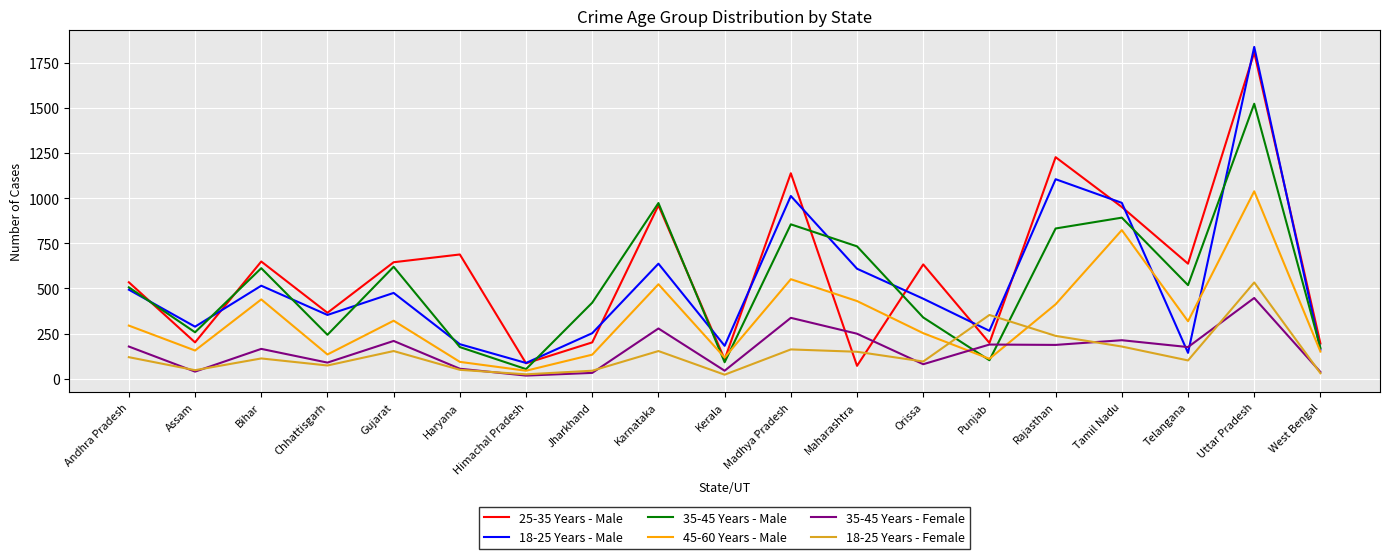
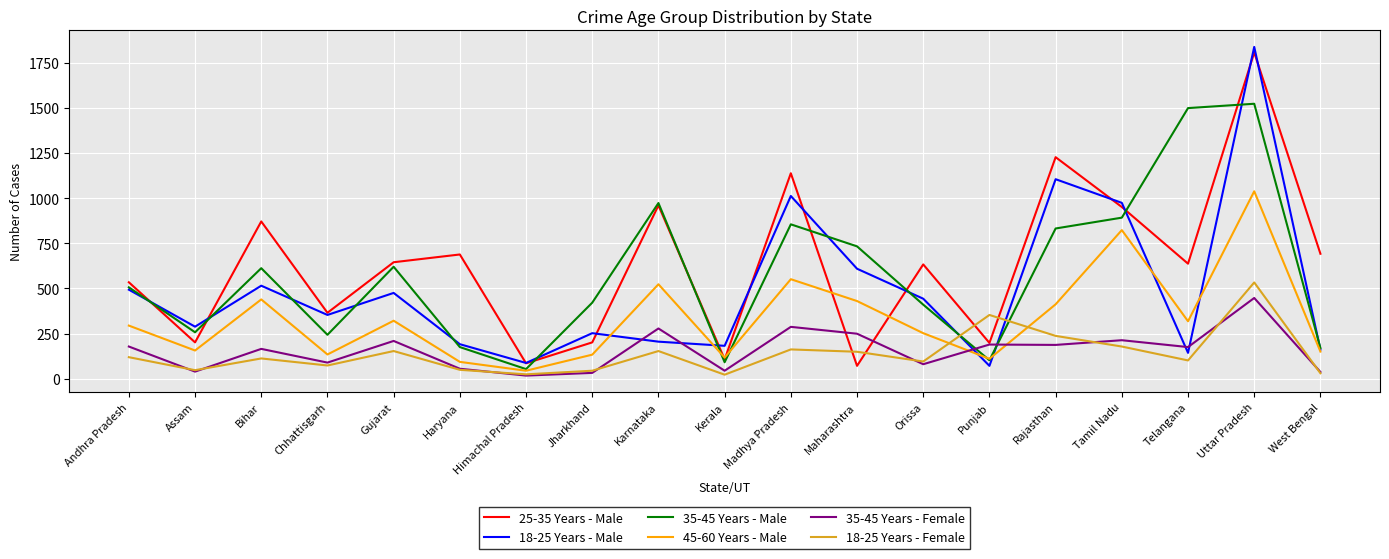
  {
    "25-35 Years - Male": {
      "Andhra Pradesh": 530,
      "Assam": 200,
-     "Bihar": 650,
+     "Bihar": 870,
      "Gujarat": 650,
      "Haryana": 690,
      "Jharkhand": 200,
      "Madhya Pradesh": 1140,
      "Maharashtra": 70,
      "Orissa": 630,
      "Rajasthan": 1230,
      "Tamil Nadu": 950,
      "Telangana": 640,
      "Uttar Pradesh": 1810,
-     "West Bengal": 200
+     "West Bengal": 690
    },
    "18-25 Years - Male": {
      "Assam": 290,
      "Bihar": 520,
      "Gujarat": 480,
      "Haryana": 190,
      "Jharkhand": 250,
-     "Karnataka": 640,
+     "Karnataka": 210,
      "Kerala": 180,
      "Madhya Pradesh": 1010,
      "Maharashtra": 610,
      "Orissa": 440,
-     "Punjab": 270,
+     "Punjab": 70,
      "Rajasthan": 1110,
      "Tamil Nadu": 970,
      "Telangana": 140,
      "Uttar Pradesh": 1840
    },
    "35-45 Years - Male": {
      "Assam": 260,
      "Bihar": 610,
      "Chhattisgarh": 240,
      "Gujarat": 620,
      "Haryana": 180,
      "Jharkhand": 420,
      "Kerala": 90,
      "Madhya Pradesh": 860,
      "Maharashtra": 730,
-     "Orissa": 340,
+     "Orissa": 410,
      "Rajasthan": 830,
      "Tamil Nadu": 890,
-     "Telangana": 520,
+     "Telangana": 1500,
      "Uttar Pradesh": 1520
    },
    "35-45 Years - Female": {
      "Andhra Pradesh": 180,
      "Bihar": 170,
      "Chhattisgarh": 90,
      "Gujarat": 210,
      "Karnataka": 280,
      "Kerala": 40,
-     "Madhya Pradesh": 340,
+     "Madhya Pradesh": 290,
      "Maharashtra": 250,
      "Orissa": 80,
      "Rajasthan": 190,
      "Tamil Nadu": 210,
      "Telangana": 180,
      "Uttar Pradesh": 450
    }
  }
